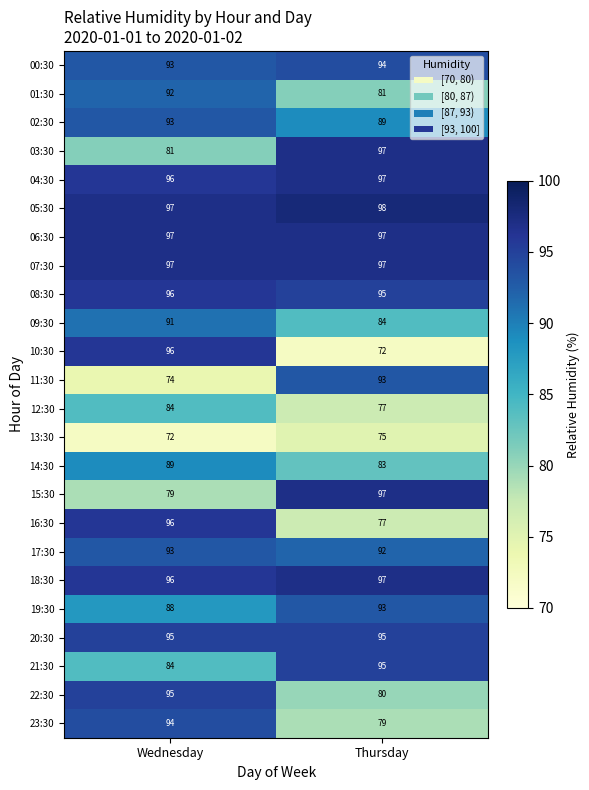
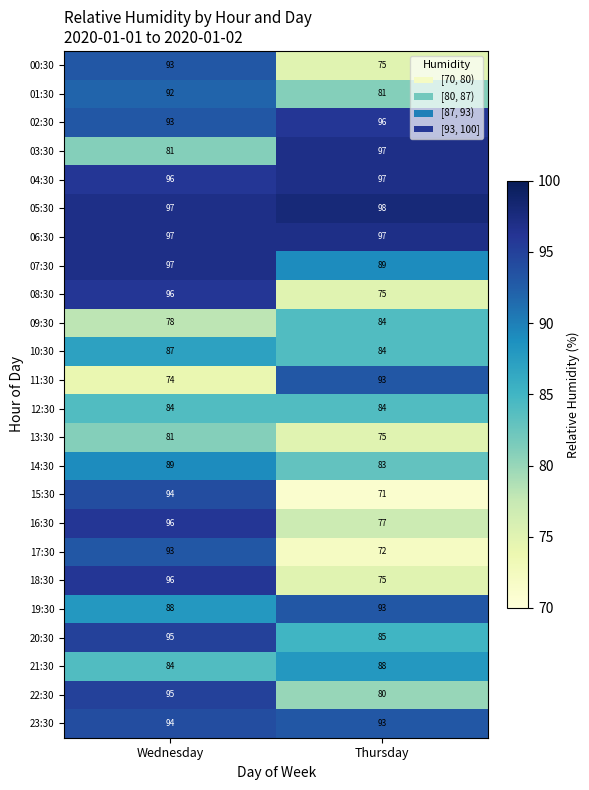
  {
    "00:30": {
      "Wednesday": 93,
-     "Thursday": 94
+     "Thursday": 75
    },
    "01:30": {
      "Wednesday": 92,
      "Thursday": 81
    },
    "02:30": {
      "Wednesday": 93,
-     "Thursday": 89
+     "Thursday": 96
    },
    "03:30": {
      "Wednesday": 81,
      "Thursday": 97
    },
    "04:30": {
      "Wednesday": 96,
      "Thursday": 97
    },
    "05:30": {
      "Wednesday": 97,
      "Thursday": 98
    },
    "06:30": {
      "Wednesday": 97,
      "Thursday": 97
    },
    "07:30": {
      "Wednesday": 97,
-     "Thursday": 97
+     "Thursday": 89
    },
    "08:30": {
      "Wednesday": 96,
-     "Thursday": 95
+     "Thursday": 75
    },
    "09:30": {
-     "Wednesday": 91,
+     "Wednesday": 78,
      "Thursday": 84
    },
    "10:30": {
-     "Wednesday": 96,
-     "Thursday": 72
+     "Wednesday": 87,
+     "Thursday": 84
    },
    "11:30": {
      "Wednesday": 74,
      "Thursday": 93
    },
    "12:30": {
      "Wednesday": 84,
-     "Thursday": 77
+     "Thursday": 84
    },
    "13:30": {
-     "Wednesday": 72,
+     "Wednesday": 81,
      "Thursday": 75
    },
    "14:30": {
      "Wednesday": 89,
      "Thursday": 83
    },
    "15:30": {
-     "Wednesday": 79,
-     "Thursday": 97
+     "Wednesday": 94,
+     "Thursday": 71
    },
    "16:30": {
      "Wednesday": 96,
      "Thursday": 77
    },
    "17:30": {
      "Wednesday": 93,
-     "Thursday": 92
+     "Thursday": 72
    },
    "18:30": {
      "Wednesday": 96,
-     "Thursday": 97
+     "Thursday": 75
    },
    "19:30": {
      "Wednesday": 88,
      "Thursday": 93
    },
    "20:30": {
      "Wednesday": 95,
-     "Thursday": 95
+     "Thursday": 85
    },
    "21:30": {
      "Wednesday": 84,
-     "Thursday": 95
+     "Thursday": 88
    },
    "22:30": {
      "Wednesday": 95,
      "Thursday": 80
    },
    "23:30": {
      "Wednesday": 94,
-     "Thursday": 79
+     "Thursday": 93
    }
  }
